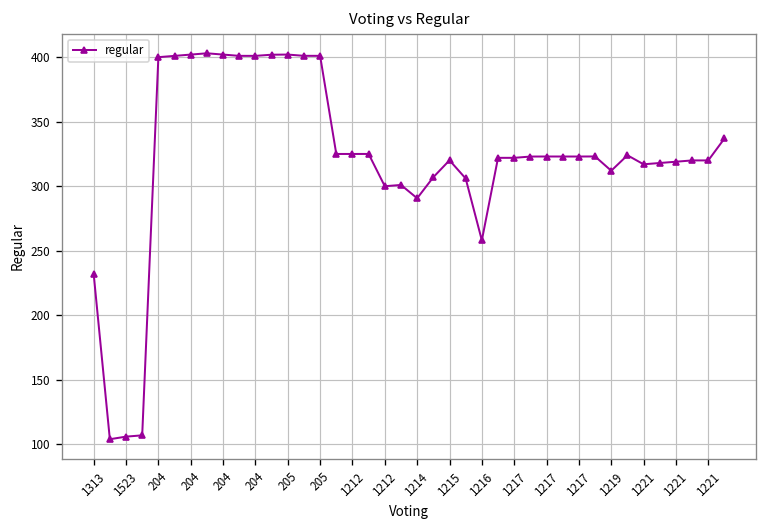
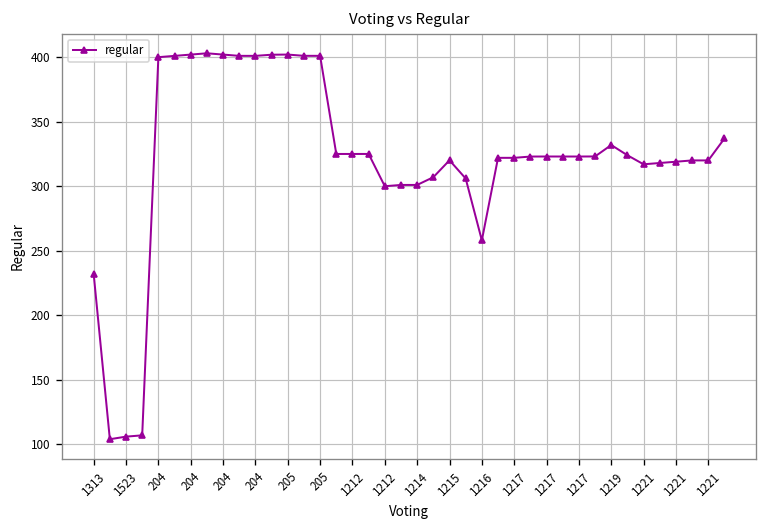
  {
    "1313": 232,
    "1523": 106,
-   "1214": 291,
+   "1214": 301,
    "1215": 320,
    "1216": 258,
-   "1219": 312
+   "1219": 332
  }
